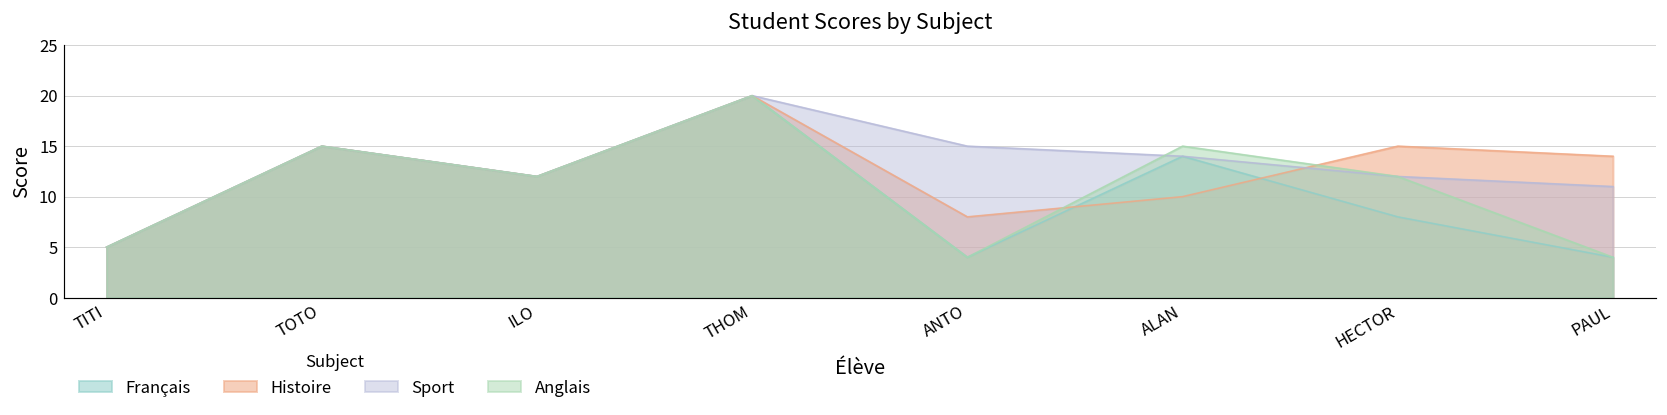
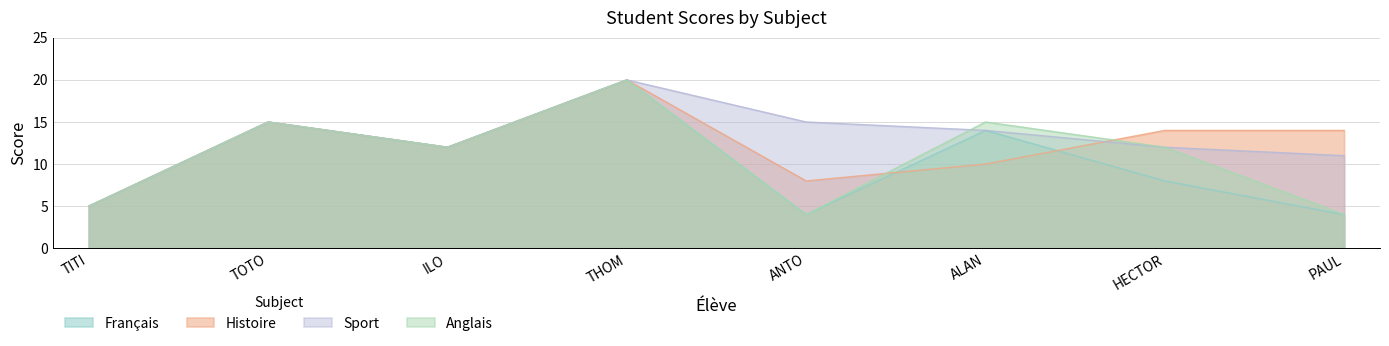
  {
    "Histoire": {
      "ANTO": 8,
      "ALAN": 10,
-     "HECTOR": 15,
+     "HECTOR": 14,
      "PAUL": 14
    }
  }
